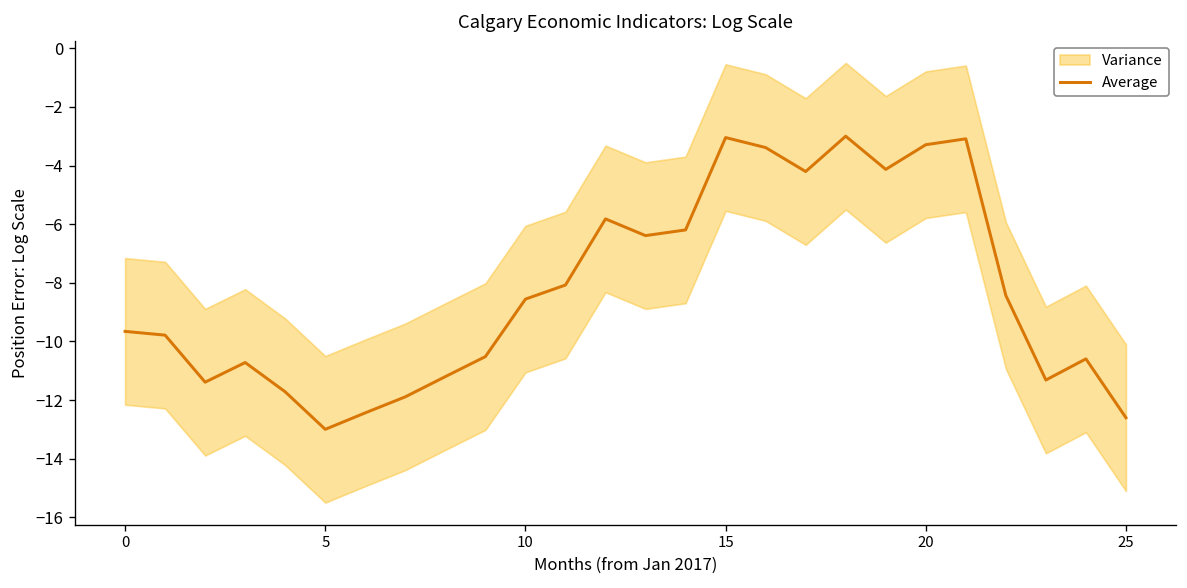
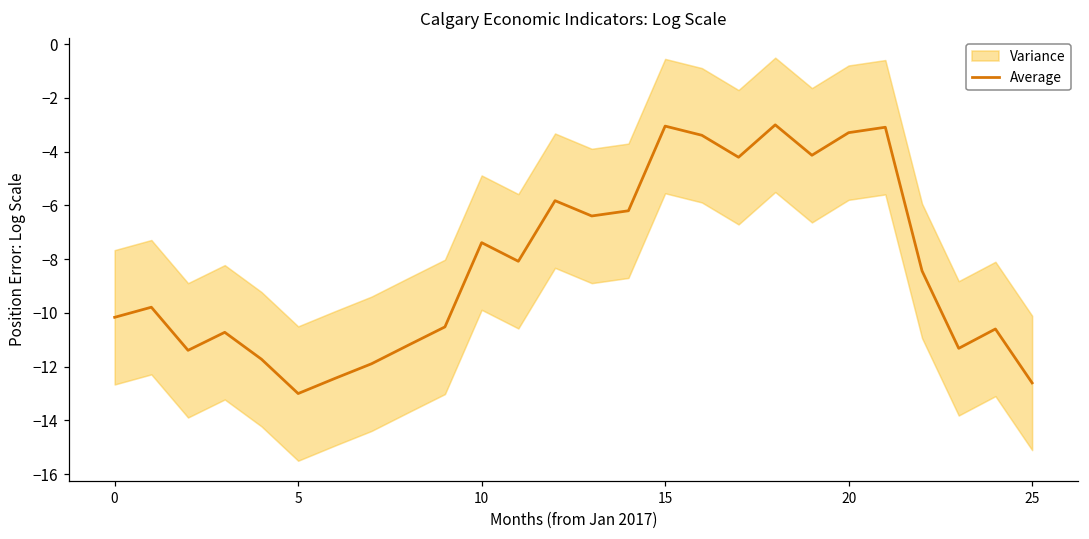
  {
    "Average": {
-     "0": -9.7,
+     "0": -10.2,
      "5": -13.0,
-     "10": -8.6,
+     "10": -7.4,
      "15": -3.0,
      "20": -3.3,
      "25": -12.6
    }
  }
